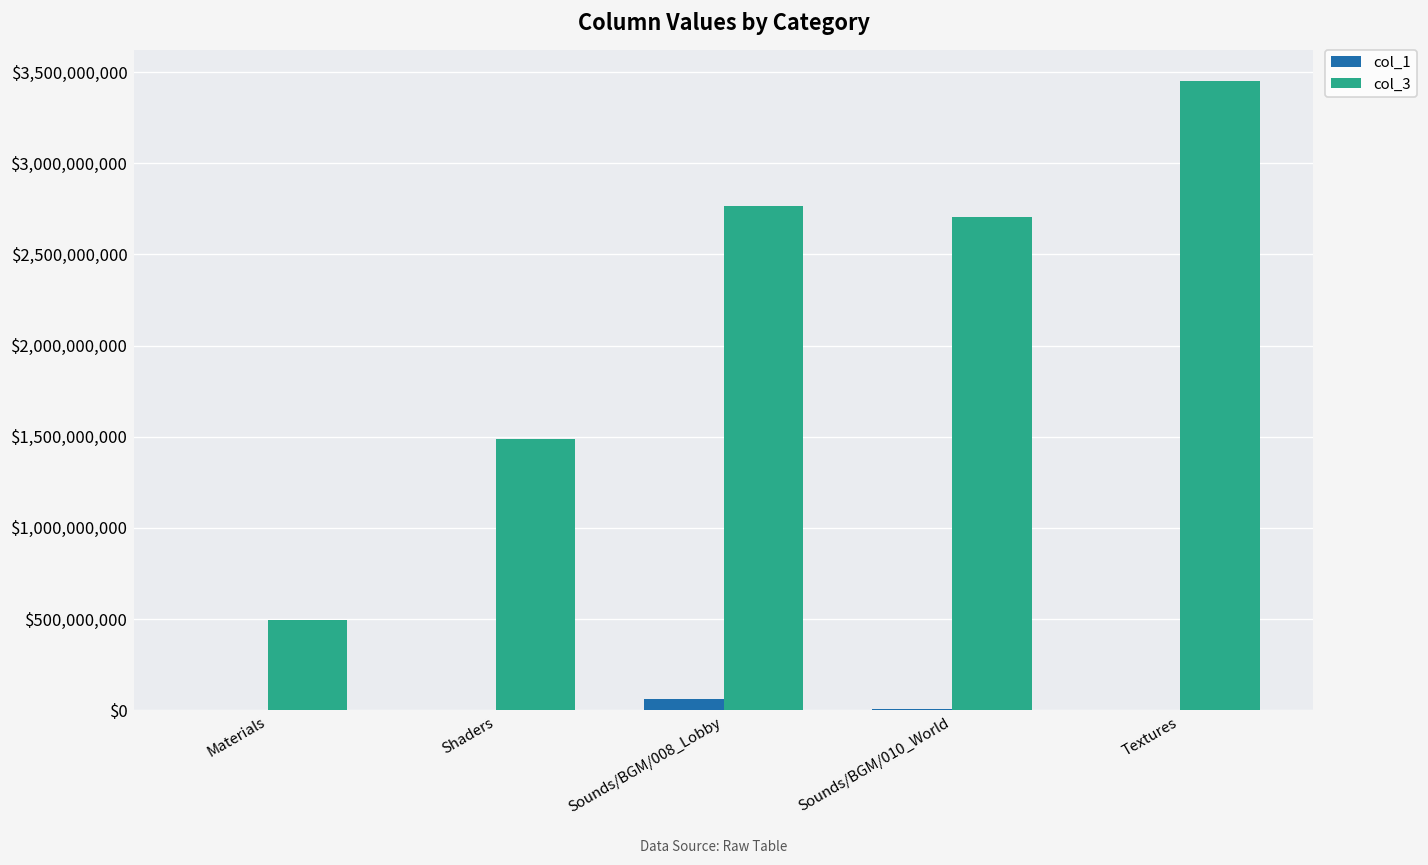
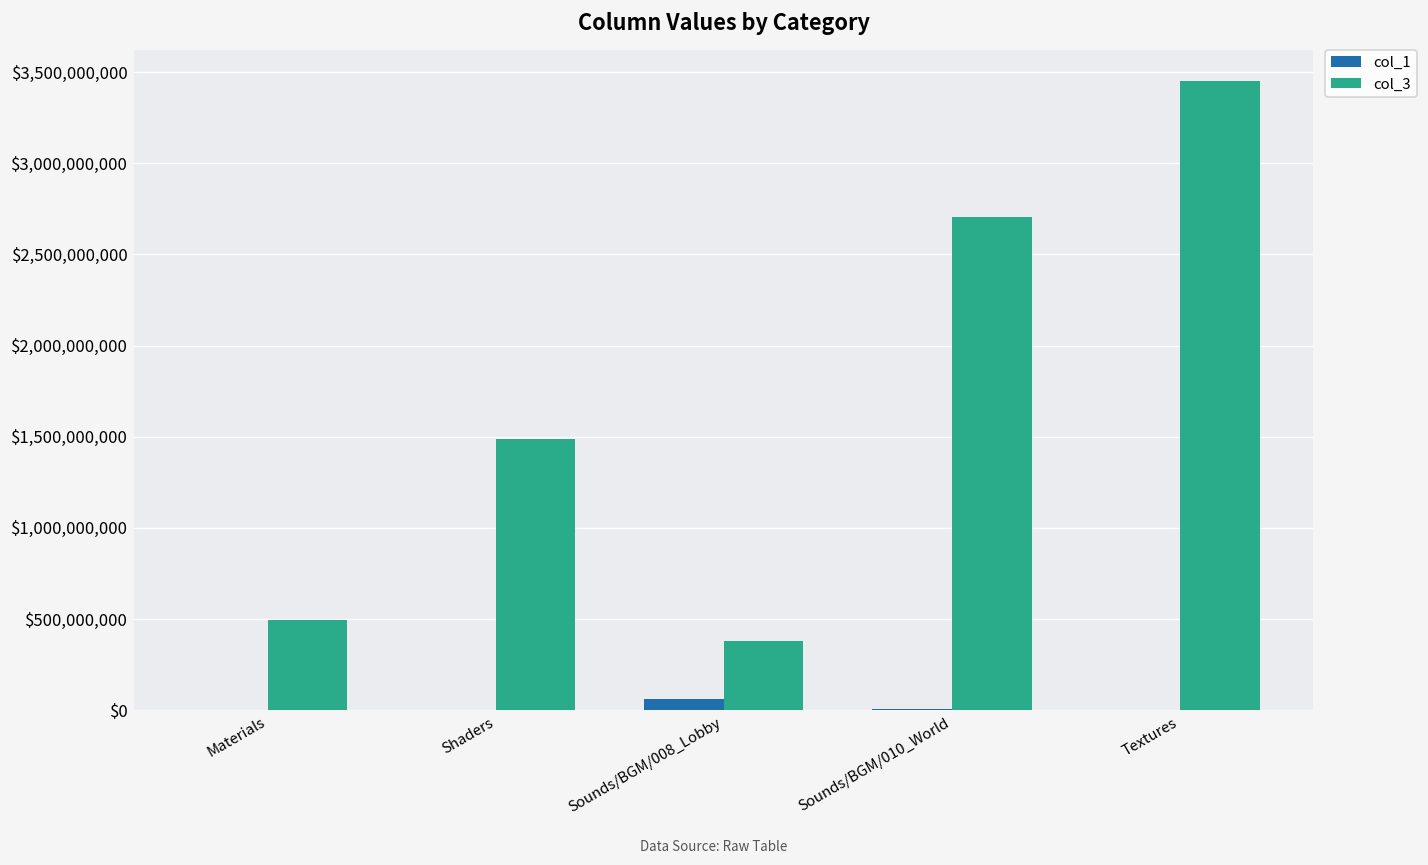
  {
    "col_1": {
      "Sounds/BGM/008_Lobby": "$60,000,000"
    },
    "col_3": {
      "Materials": "$490,000,000",
      "Shaders": "$1,490,000,000",
-     "Sounds/BGM/008_Lobby": "$2,760,000,000",
+     "Sounds/BGM/008_Lobby": "$380,000,000",
      "Sounds/BGM/010_World": "$2,710,000,000",
      "Textures": "$3,450,000,000"
    }
  }
